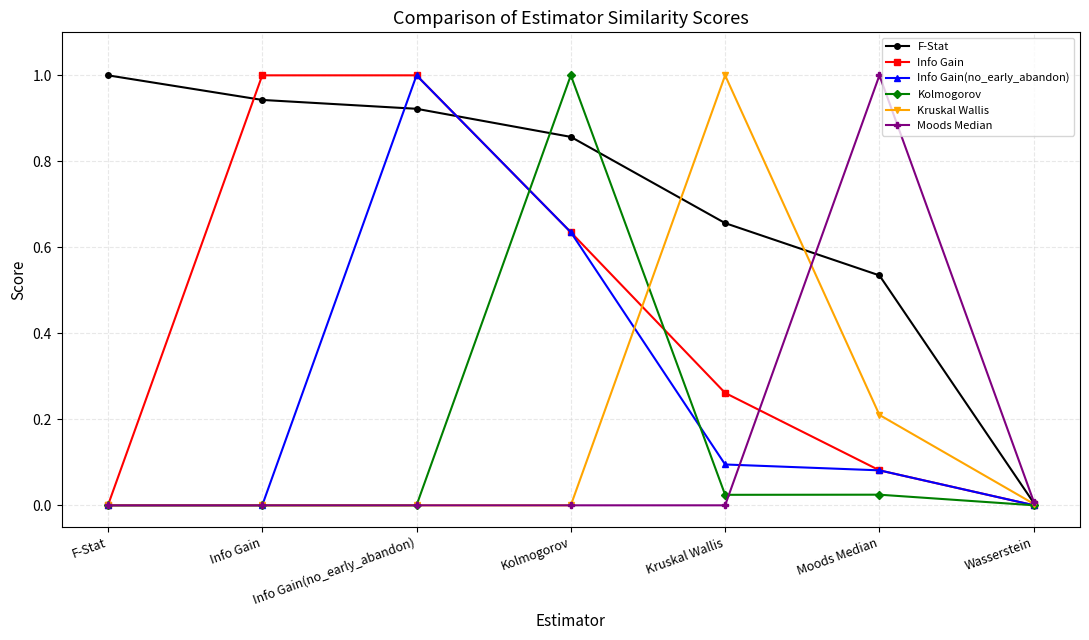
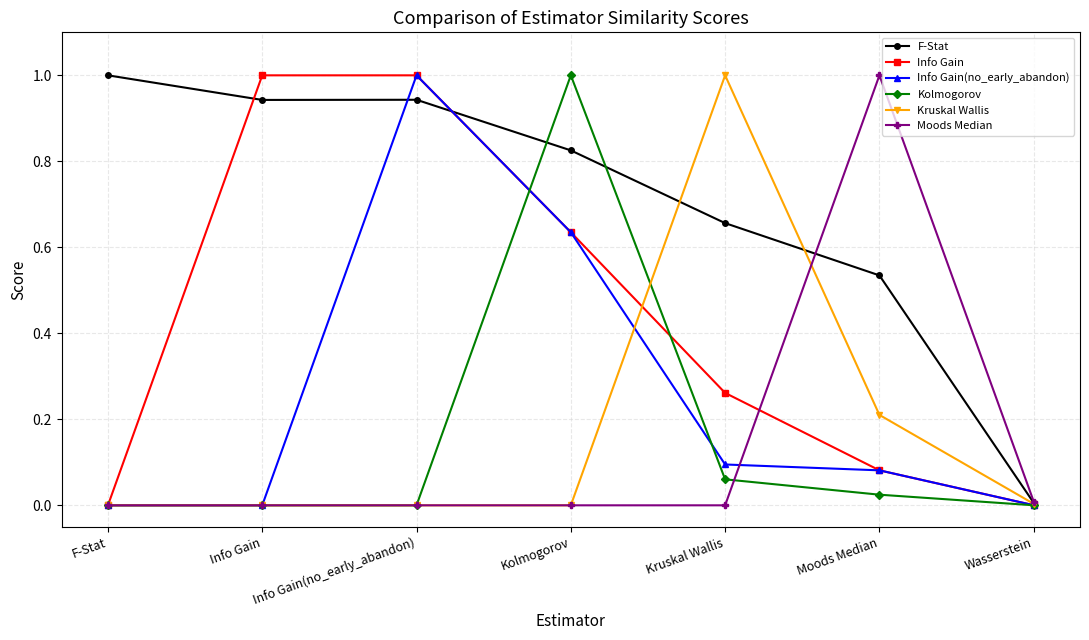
  {
    "F-Stat": {
      "F-Stat": 1.00,
      "Info Gain": 0.94,
-     "Info Gain(no_early_abandon)": 0.92,
-     "Kolmogorov": 0.86,
+     "Info Gain(no_early_abandon)": 0.94,
+     "Kolmogorov": 0.83,
      "Kruskal Wallis": 0.66,
      "Moods Median": 0.53
    },
    "Info Gain": {
      "Info Gain": 1.00,
      "Kruskal Wallis": 0.26
    },
    "Info Gain(no_early_abandon)": {
      "Kruskal Wallis": 0.09
    },
    "Kolmogorov": {
      "Kolmogorov": 1.00,
-     "Kruskal Wallis": 0.02,
+     "Kruskal Wallis": 0.06,
      "Moods Median": 0.02
    },
    "Kruskal Wallis": {
      "Kruskal Wallis": 1.00,
      "Moods Median": 0.21
    },
    "Moods Median": {
      "Kruskal Wallis": 0.00,
      "Moods Median": 1.00
    }
  }
